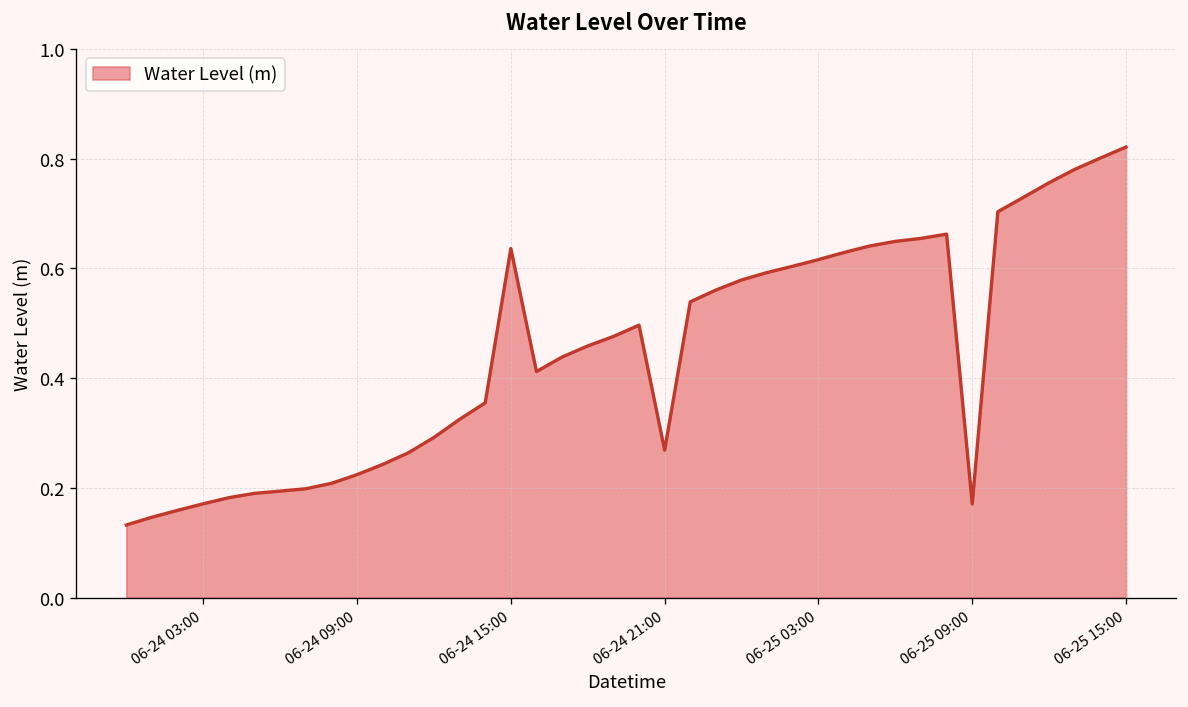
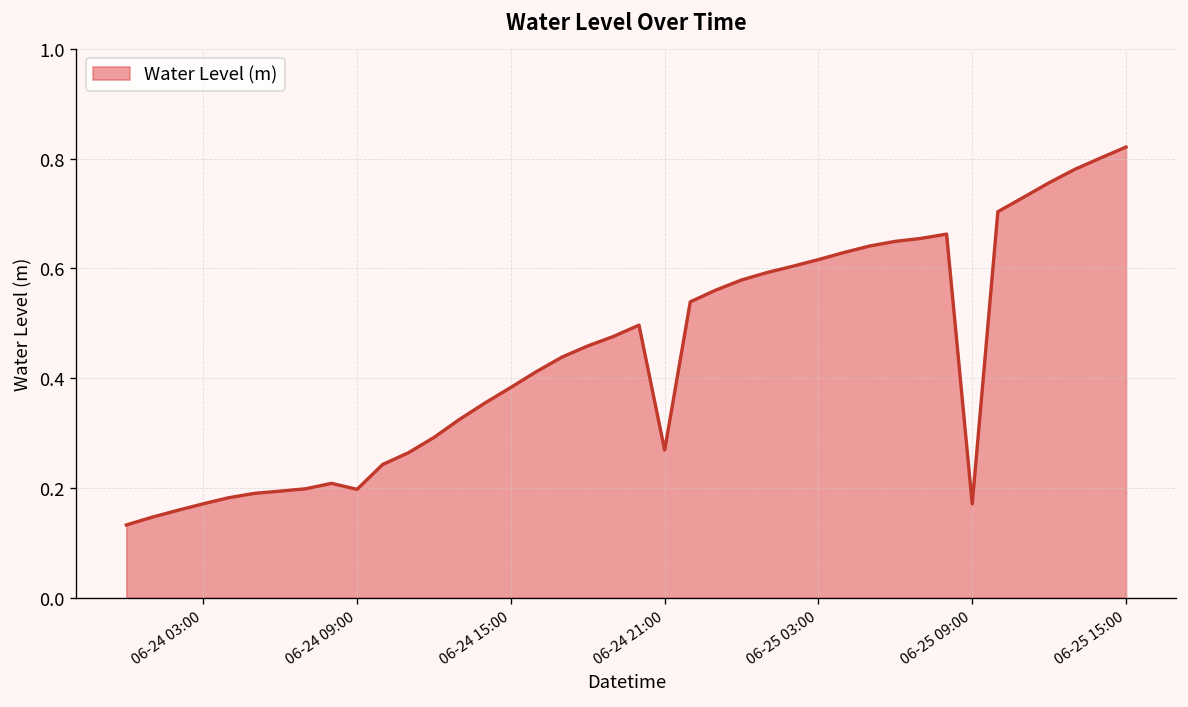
  {
    "06-24 03:00": 0.17,
-   "06-24 09:00": 0.22,
-   "06-24 15:00": 0.64,
+   "06-24 09:00": 0.20,
+   "06-24 15:00": 0.38,
    "06-24 21:00": 0.27,
    "06-25 03:00": 0.62,
    "06-25 09:00": 0.17,
    "06-25 15:00": 0.82
  }
